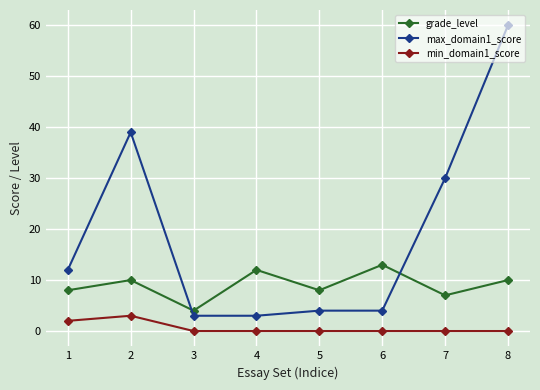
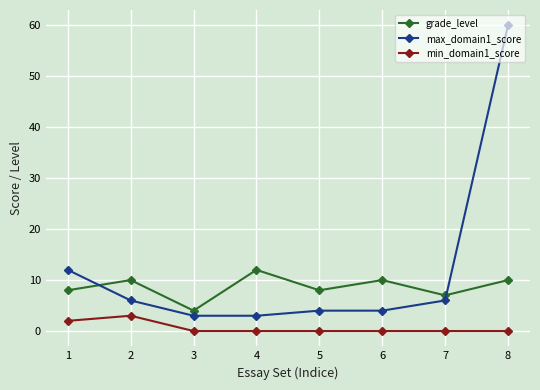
  {
    "grade_level": {
      "1": 8,
      "2": 10,
      "3": 4,
      "4": 12,
      "5": 8,
-     "6": 13,
+     "6": 10,
      "7": 7,
      "8": 10
    },
    "max_domain1_score": {
      "1": 12,
-     "2": 39,
+     "2": 6,
      "3": 3,
      "4": 3,
      "5": 4,
      "6": 4,
-     "7": 30
+     "7": 6
    },
    "min_domain1_score": {
      "1": 2,
      "2": 3,
      "3": 0,
      "4": 0,
      "5": 0,
      "6": 0,
      "7": 0,
      "8": 0
    }
  }
